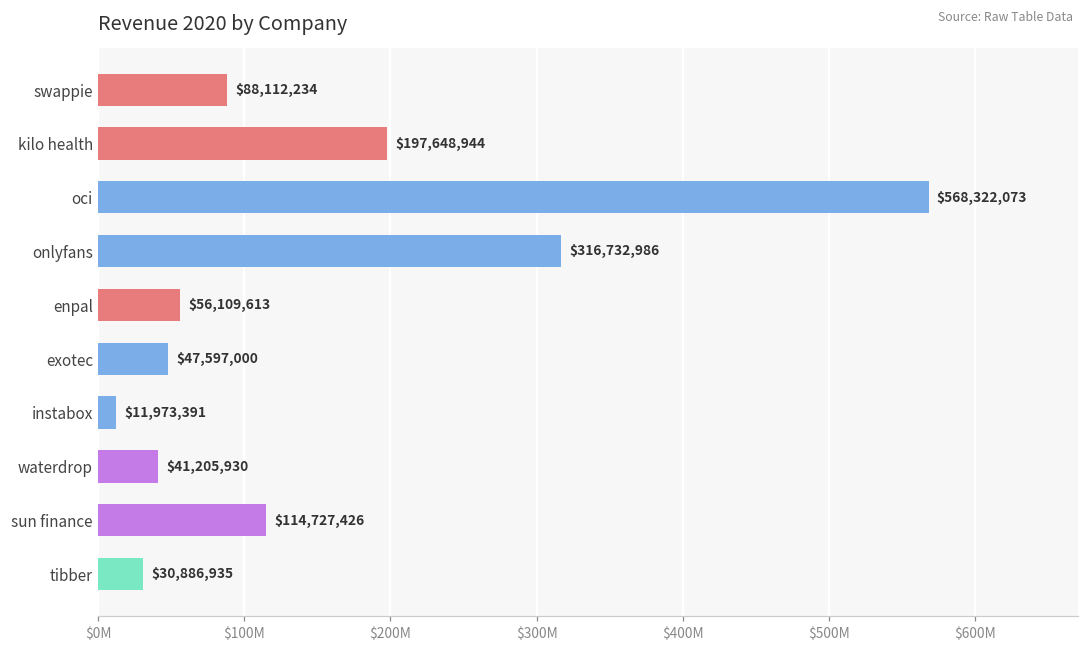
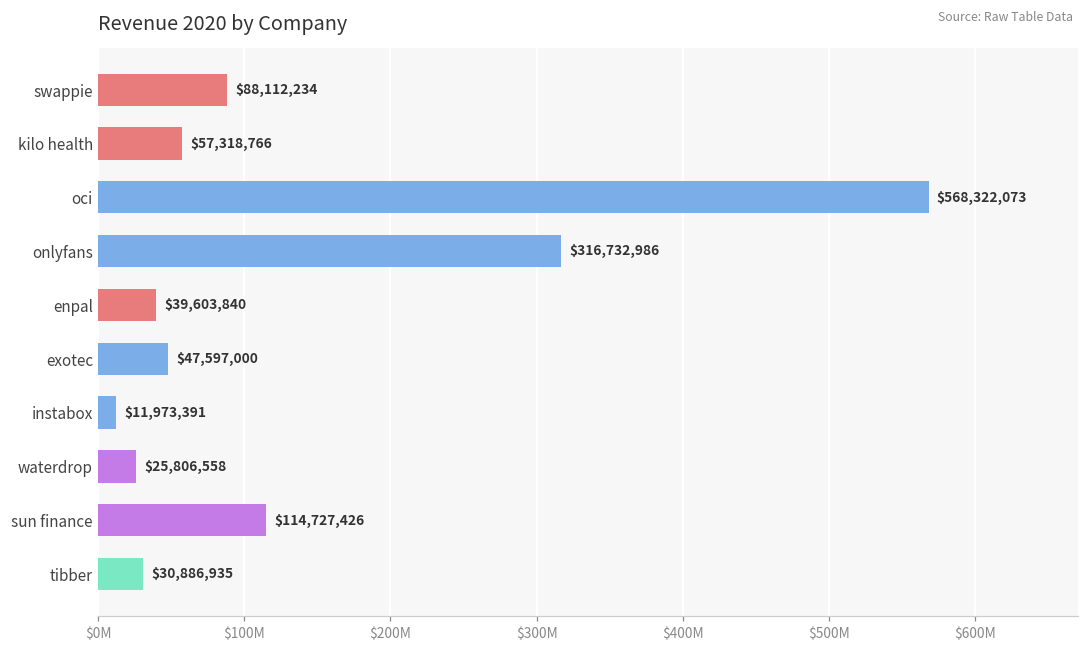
  {
    "swappie": "$88,112,234",
-   "kilo health": "$197,648,944",
+   "kilo health": "$57,318,766",
    "oci": "$568,322,073",
    "onlyfans": "$316,732,986",
-   "enpal": "$56,109,613",
+   "enpal": "$39,603,840",
    "exotec": "$47,597,000",
    "instabox": "$11,973,391",
-   "waterdrop": "$41,205,930",
+   "waterdrop": "$25,806,558",
    "sun finance": "$114,727,426",
    "tibber": "$30,886,935"
  }
